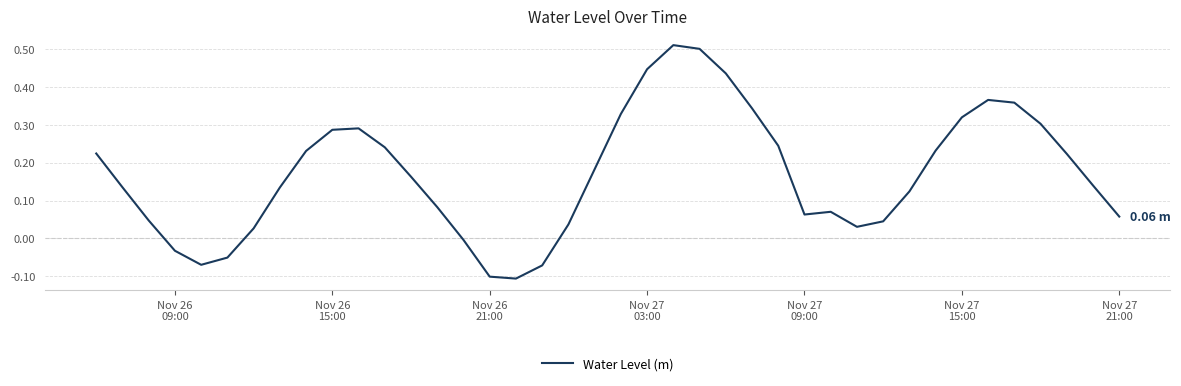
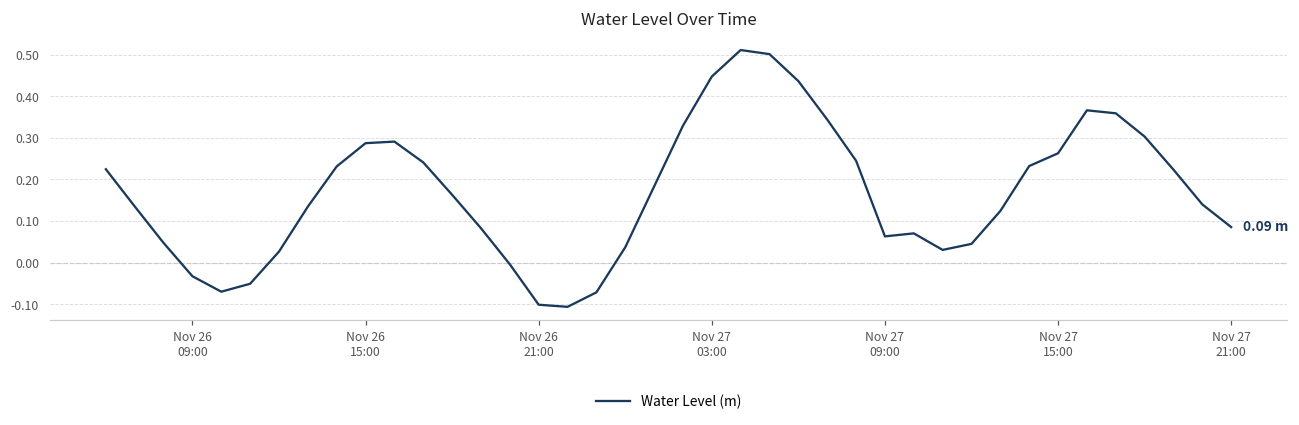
  {
-   "Nov 27 15:00": 0.32,
-   "Nov 27 21:00": 0.06
+   "Nov 27 15:00": 0.26,
+   "Nov 27 21:00": 0.09
  }
